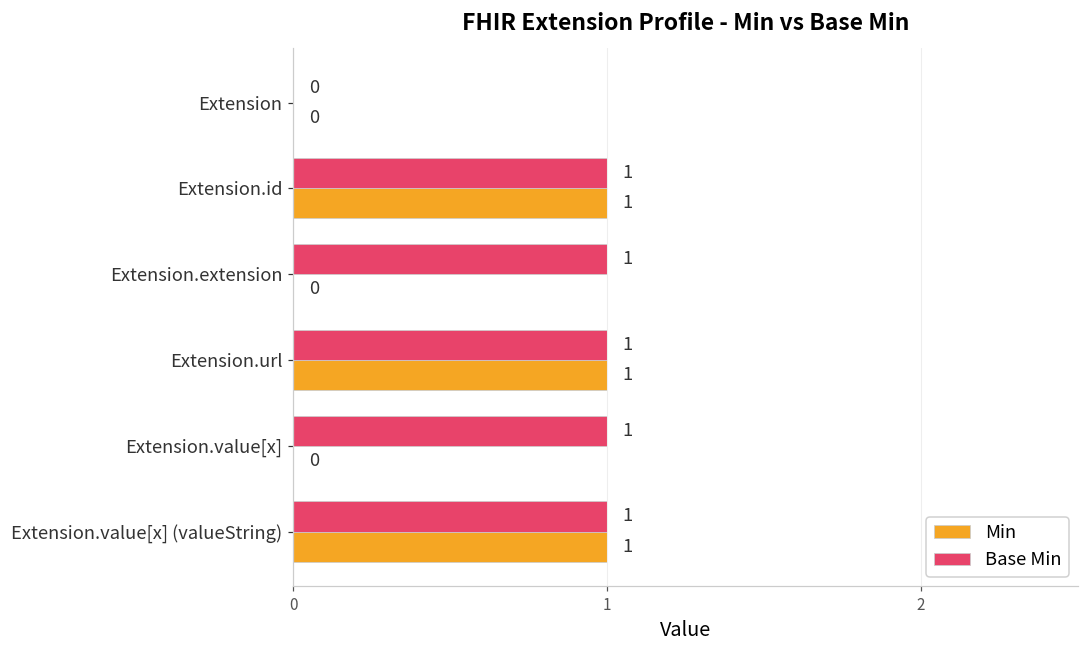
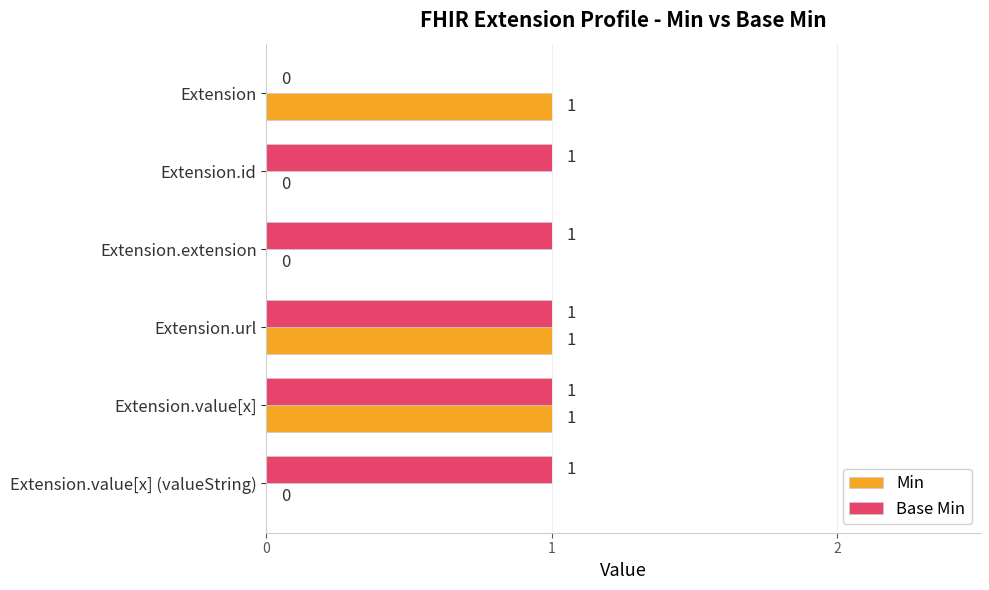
  {
    "Min": {
-     "Extension": 0,
-     "Extension.id": 1,
+     "Extension": 1,
+     "Extension.id": 0,
      "Extension.extension": 0,
      "Extension.url": 1,
-     "Extension.value[x]": 0,
-     "Extension.value[x] (valueString)": 1
+     "Extension.value[x]": 1,
+     "Extension.value[x] (valueString)": 0
    },
    "Base Min": {
      "Extension": 0,
      "Extension.id": 1,
      "Extension.extension": 1,
      "Extension.url": 1,
      "Extension.value[x]": 1,
      "Extension.value[x] (valueString)": 1
    }
  }
